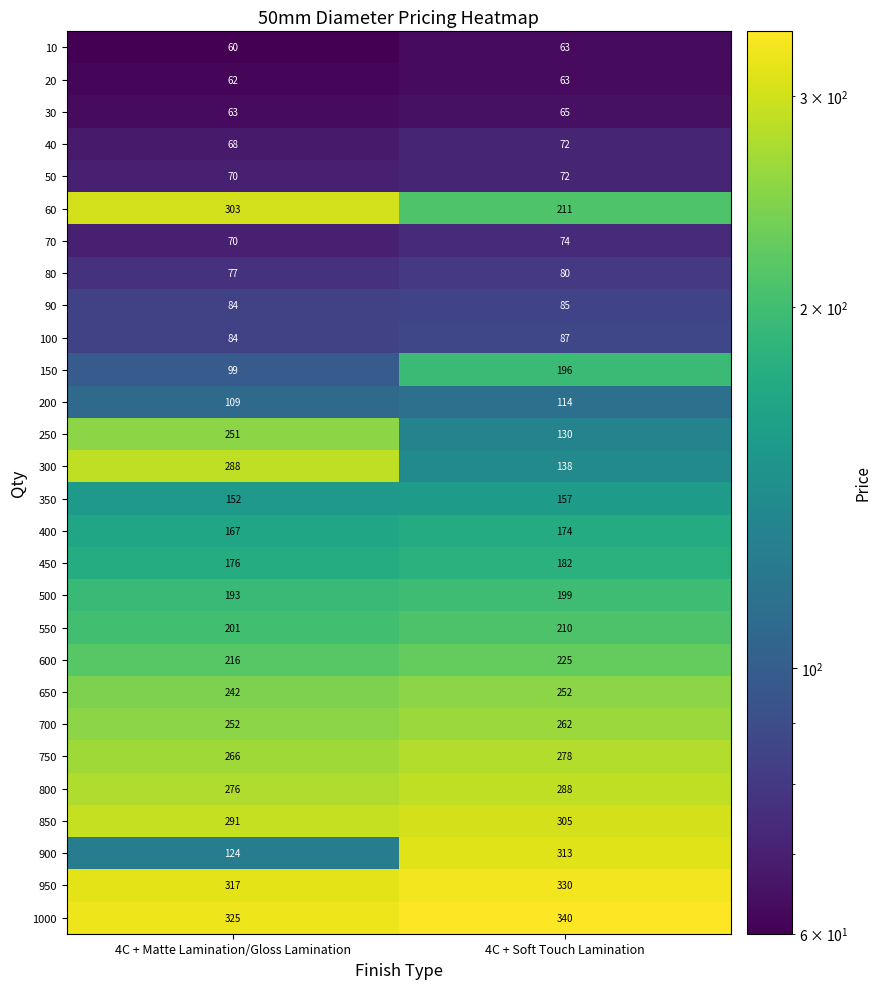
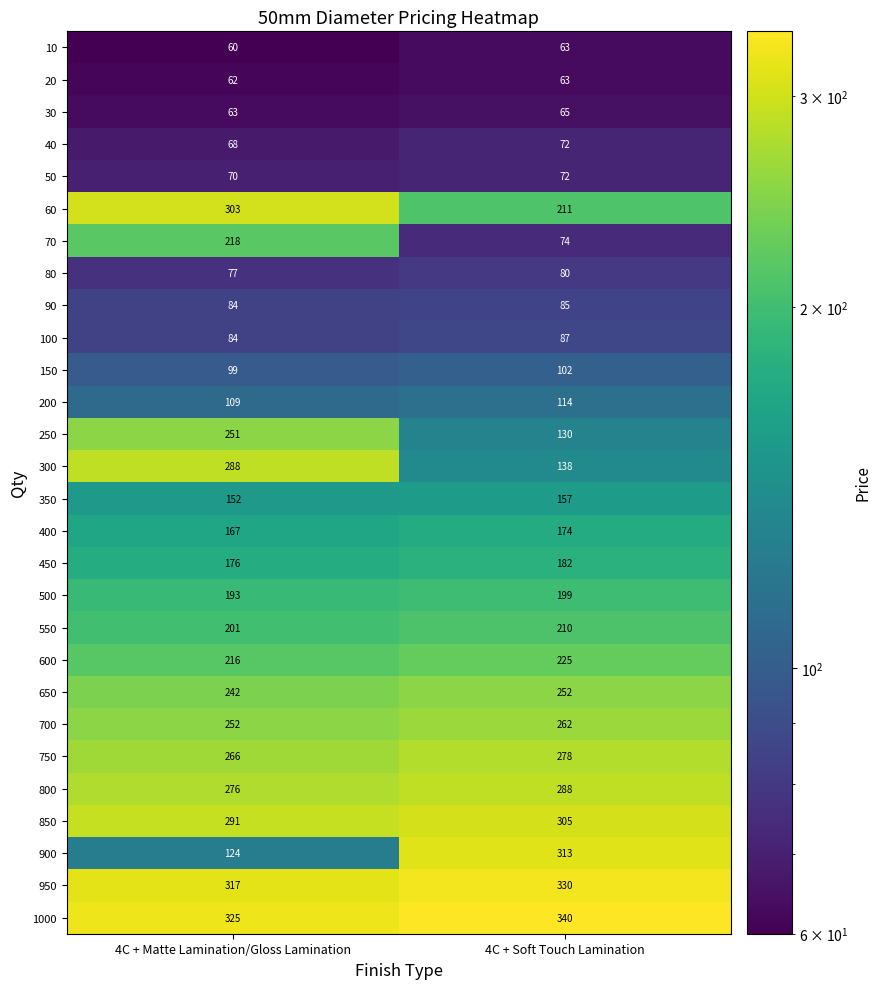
  {
    "10": {
      "4C + Matte Lamination/Gloss Lamination": 60,
      "4C + Soft Touch Lamination": 63
    },
    "20": {
      "4C + Matte Lamination/Gloss Lamination": 62,
      "4C + Soft Touch Lamination": 63
    },
    "30": {
      "4C + Matte Lamination/Gloss Lamination": 63,
      "4C + Soft Touch Lamination": 65
    },
    "40": {
      "4C + Matte Lamination/Gloss Lamination": 68,
      "4C + Soft Touch Lamination": 72
    },
    "50": {
      "4C + Matte Lamination/Gloss Lamination": 70,
      "4C + Soft Touch Lamination": 72
    },
    "60": {
      "4C + Matte Lamination/Gloss Lamination": 303,
      "4C + Soft Touch Lamination": 211
    },
    "70": {
-     "4C + Matte Lamination/Gloss Lamination": 70,
+     "4C + Matte Lamination/Gloss Lamination": 218,
      "4C + Soft Touch Lamination": 74
    },
    "80": {
      "4C + Matte Lamination/Gloss Lamination": 77,
      "4C + Soft Touch Lamination": 80
    },
    "90": {
      "4C + Matte Lamination/Gloss Lamination": 84,
      "4C + Soft Touch Lamination": 85
    },
    "100": {
      "4C + Matte Lamination/Gloss Lamination": 84,
      "4C + Soft Touch Lamination": 87
    },
    "150": {
      "4C + Matte Lamination/Gloss Lamination": 99,
-     "4C + Soft Touch Lamination": 196
+     "4C + Soft Touch Lamination": 102
    },
    "200": {
      "4C + Matte Lamination/Gloss Lamination": 109,
      "4C + Soft Touch Lamination": 114
    },
    "250": {
      "4C + Matte Lamination/Gloss Lamination": 251,
      "4C + Soft Touch Lamination": 130
    },
    "300": {
      "4C + Matte Lamination/Gloss Lamination": 288,
      "4C + Soft Touch Lamination": 138
    },
    "350": {
      "4C + Matte Lamination/Gloss Lamination": 152,
      "4C + Soft Touch Lamination": 157
    },
    "400": {
      "4C + Matte Lamination/Gloss Lamination": 167,
      "4C + Soft Touch Lamination": 174
    },
    "450": {
      "4C + Matte Lamination/Gloss Lamination": 176,
      "4C + Soft Touch Lamination": 182
    },
    "500": {
      "4C + Matte Lamination/Gloss Lamination": 193,
      "4C + Soft Touch Lamination": 199
    },
    "550": {
      "4C + Matte Lamination/Gloss Lamination": 201,
      "4C + Soft Touch Lamination": 210
    },
    "600": {
      "4C + Matte Lamination/Gloss Lamination": 216,
      "4C + Soft Touch Lamination": 225
    },
    "650": {
      "4C + Matte Lamination/Gloss Lamination": 242,
      "4C + Soft Touch Lamination": 252
    },
    "700": {
      "4C + Matte Lamination/Gloss Lamination": 252,
      "4C + Soft Touch Lamination": 262
    },
    "750": {
      "4C + Matte Lamination/Gloss Lamination": 266,
      "4C + Soft Touch Lamination": 278
    },
    "800": {
      "4C + Matte Lamination/Gloss Lamination": 276,
      "4C + Soft Touch Lamination": 288
    },
    "850": {
      "4C + Matte Lamination/Gloss Lamination": 291,
      "4C + Soft Touch Lamination": 305
    },
    "900": {
      "4C + Matte Lamination/Gloss Lamination": 124,
      "4C + Soft Touch Lamination": 313
    },
    "950": {
      "4C + Matte Lamination/Gloss Lamination": 317,
      "4C + Soft Touch Lamination": 330
    },
    "1000": {
      "4C + Matte Lamination/Gloss Lamination": 325,
      "4C + Soft Touch Lamination": 340
    }
  }
